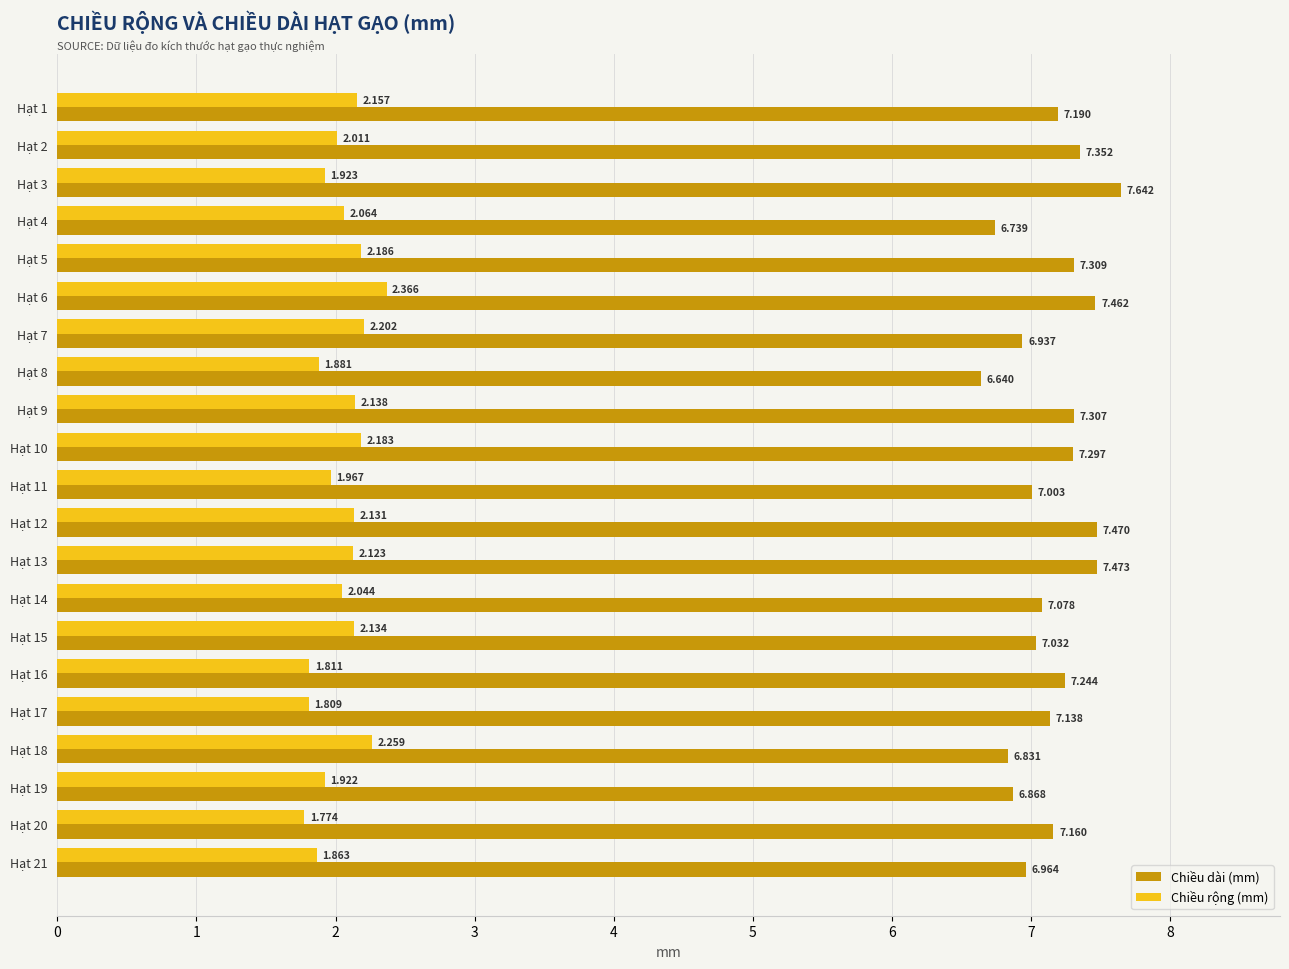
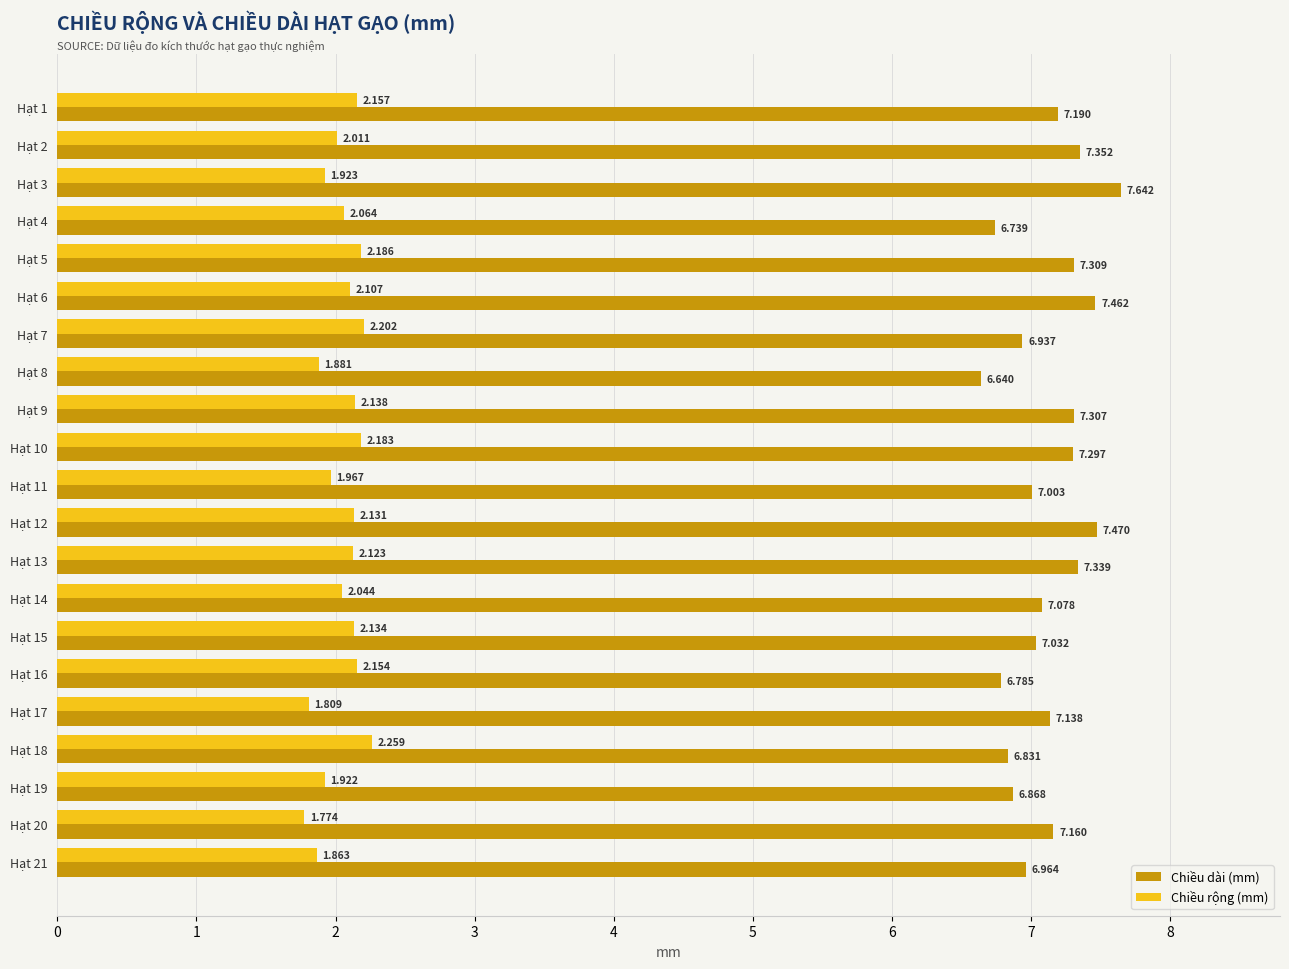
  {
    "Chiều dài (mm)": {
      "Hạt 1": 7.190,
      "Hạt 2": 7.352,
      "Hạt 3": 7.642,
      "Hạt 4": 6.739,
      "Hạt 5": 7.309,
      "Hạt 6": 7.462,
      "Hạt 7": 6.937,
      "Hạt 8": 6.640,
      "Hạt 9": 7.307,
      "Hạt 10": 7.297,
      "Hạt 11": 7.003,
      "Hạt 12": 7.470,
-     "Hạt 13": 7.473,
+     "Hạt 13": 7.339,
      "Hạt 14": 7.078,
      "Hạt 15": 7.032,
-     "Hạt 16": 7.244,
+     "Hạt 16": 6.785,
      "Hạt 17": 7.138,
      "Hạt 18": 6.831,
      "Hạt 19": 6.868,
      "Hạt 20": 7.160,
      "Hạt 21": 6.964
    },
    "Chiều rộng (mm)": {
      "Hạt 1": 2.157,
      "Hạt 2": 2.011,
      "Hạt 3": 1.923,
      "Hạt 4": 2.064,
      "Hạt 5": 2.186,
-     "Hạt 6": 2.366,
+     "Hạt 6": 2.107,
      "Hạt 7": 2.202,
      "Hạt 8": 1.881,
      "Hạt 9": 2.138,
      "Hạt 10": 2.183,
      "Hạt 11": 1.967,
      "Hạt 12": 2.131,
      "Hạt 13": 2.123,
      "Hạt 14": 2.044,
      "Hạt 15": 2.134,
-     "Hạt 16": 1.811,
+     "Hạt 16": 2.154,
      "Hạt 17": 1.809,
      "Hạt 18": 2.259,
      "Hạt 19": 1.922,
      "Hạt 20": 1.774,
      "Hạt 21": 1.863
    }
  }
